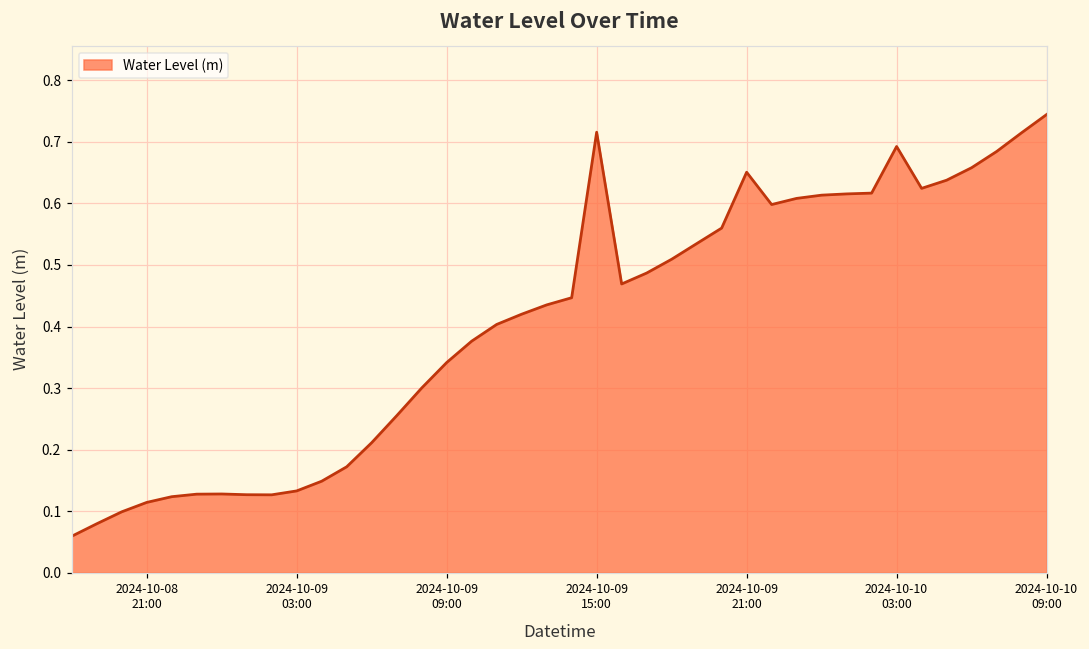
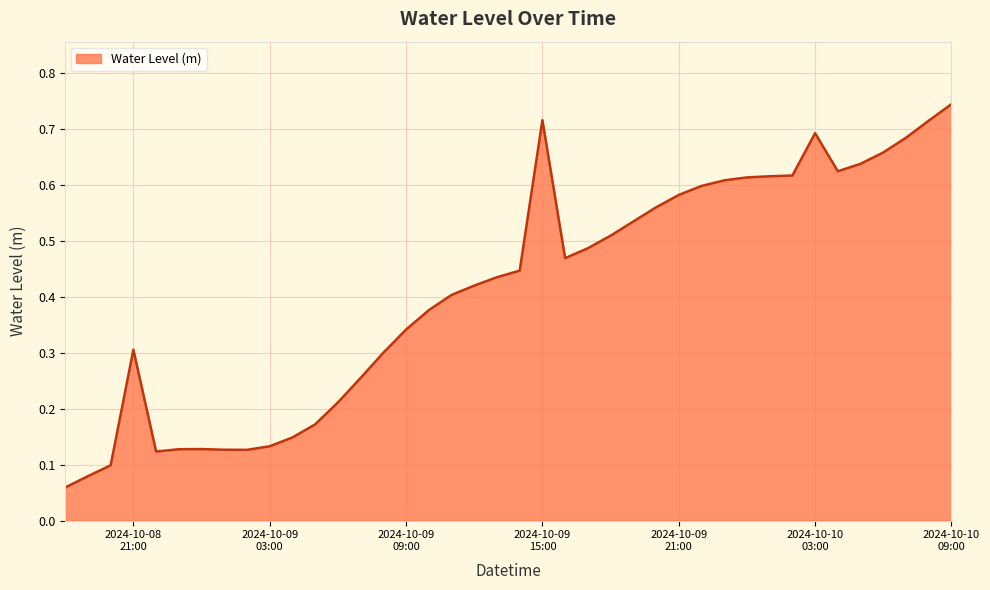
  {
-   "2024-10-08 21:00": 0.11,
+   "2024-10-08 21:00": 0.31,
    "2024-10-09 03:00": 0.13,
    "2024-10-09 09:00": 0.34,
    "2024-10-09 15:00": 0.72,
-   "2024-10-09 21:00": 0.65,
+   "2024-10-09 21:00": 0.58,
    "2024-10-10 03:00": 0.69,
    "2024-10-10 09:00": 0.74
  }
